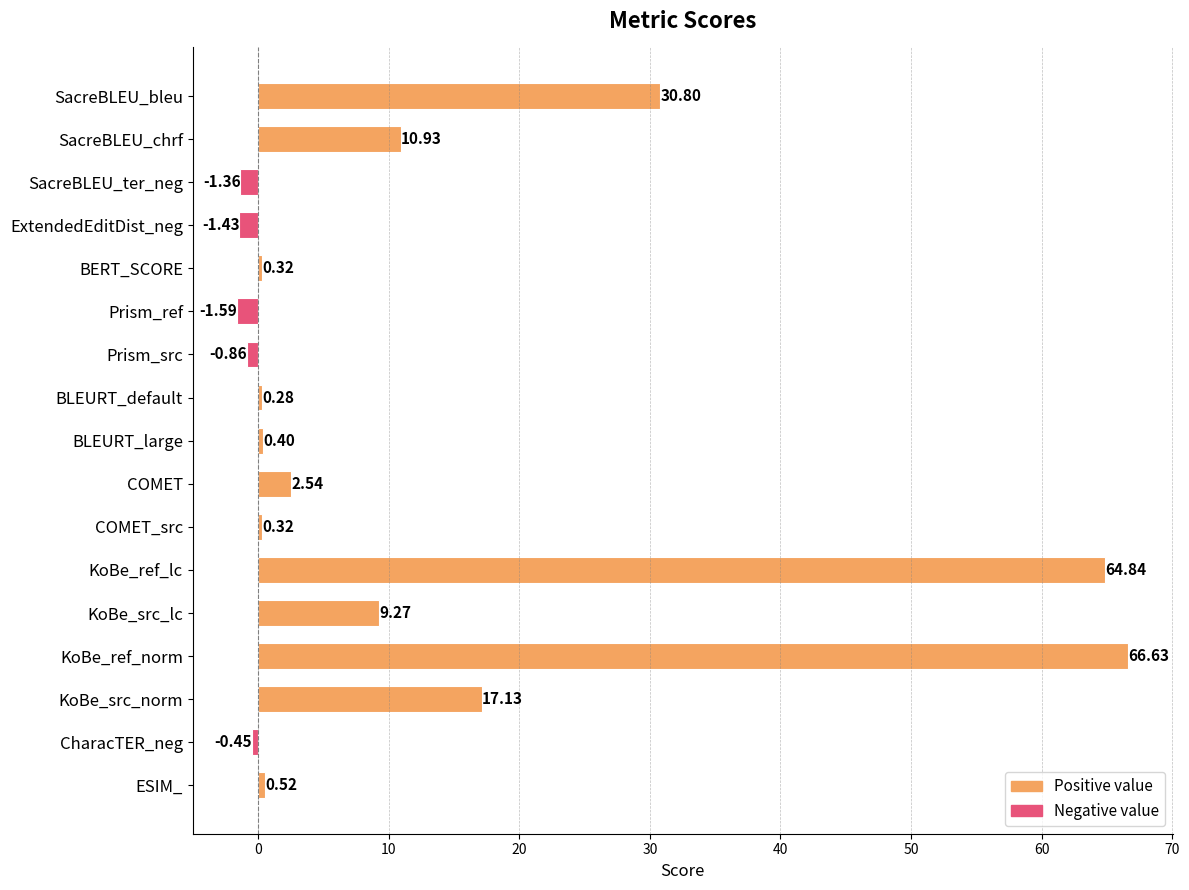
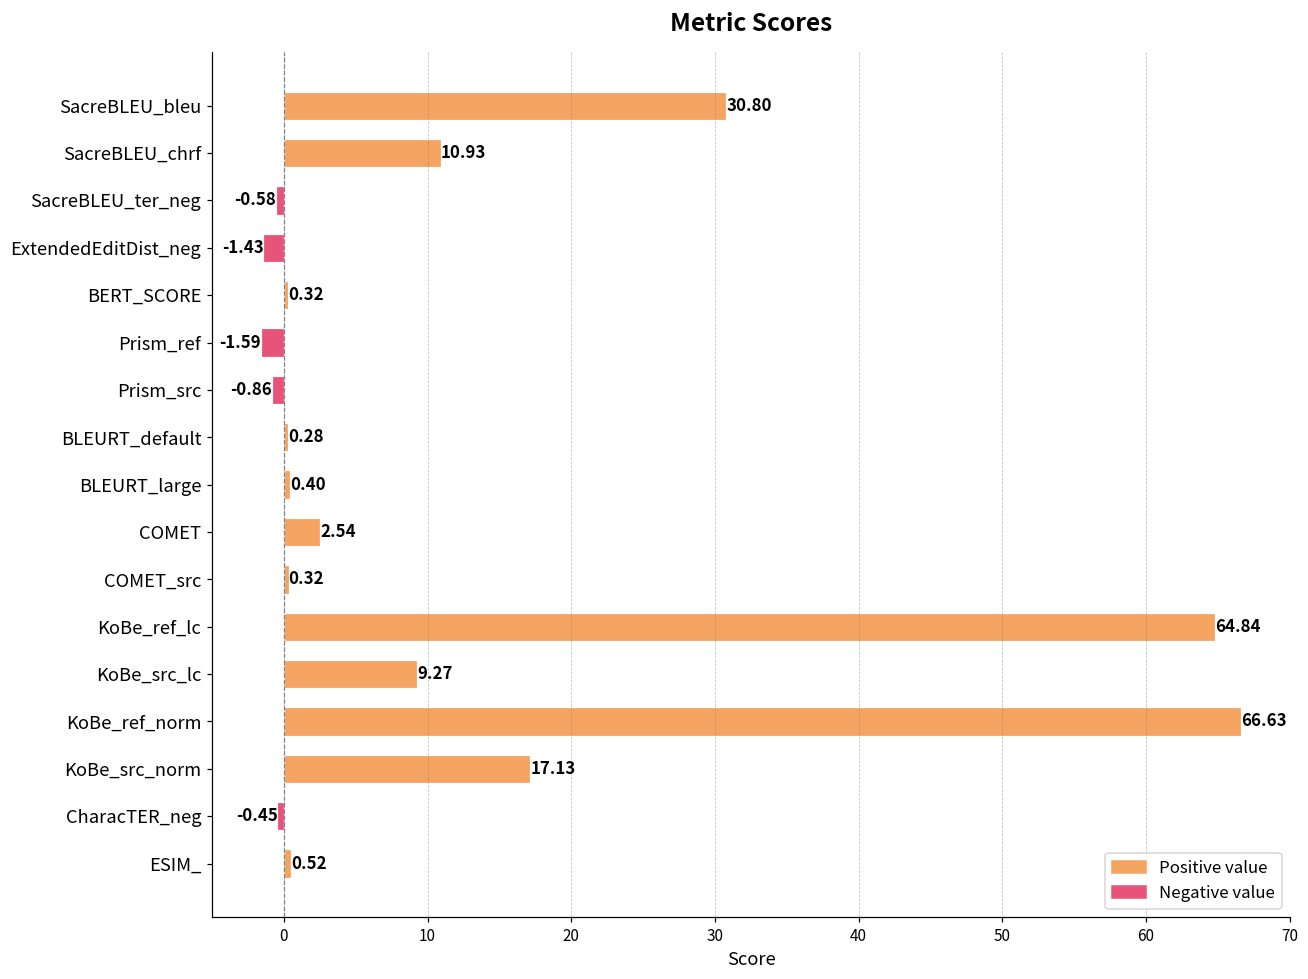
  {
    "SacreBLEU_bleu": 30.80,
    "SacreBLEU_chrf": 10.93,
-   "SacreBLEU_ter_neg": -1.36,
+   "SacreBLEU_ter_neg": -0.58,
    "ExtendedEditDist_neg": -1.43,
    "BERT_SCORE": 0.32,
    "Prism_ref": -1.59,
    "Prism_src": -0.86,
    "BLEURT_default": 0.28,
    "BLEURT_large": 0.40,
    "COMET": 2.54,
    "COMET_src": 0.32,
    "KoBe_ref_lc": 64.84,
    "KoBe_src_lc": 9.27,
    "KoBe_ref_norm": 66.63,
    "KoBe_src_norm": 17.13,
    "CharacTER_neg": -0.45,
    "ESIM_": 0.52
  }
